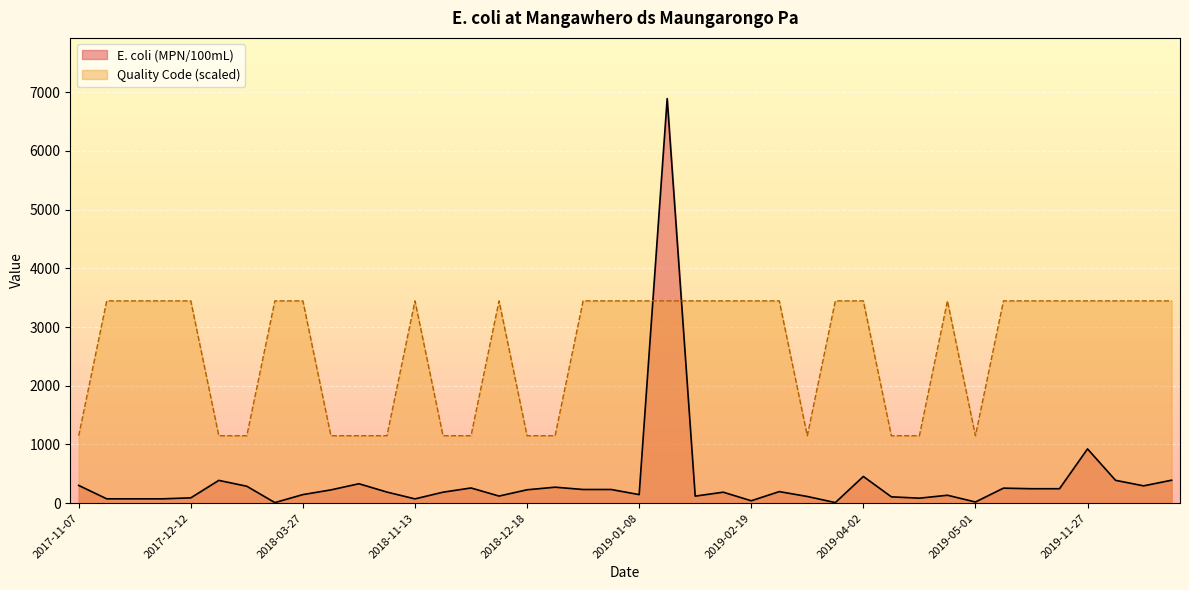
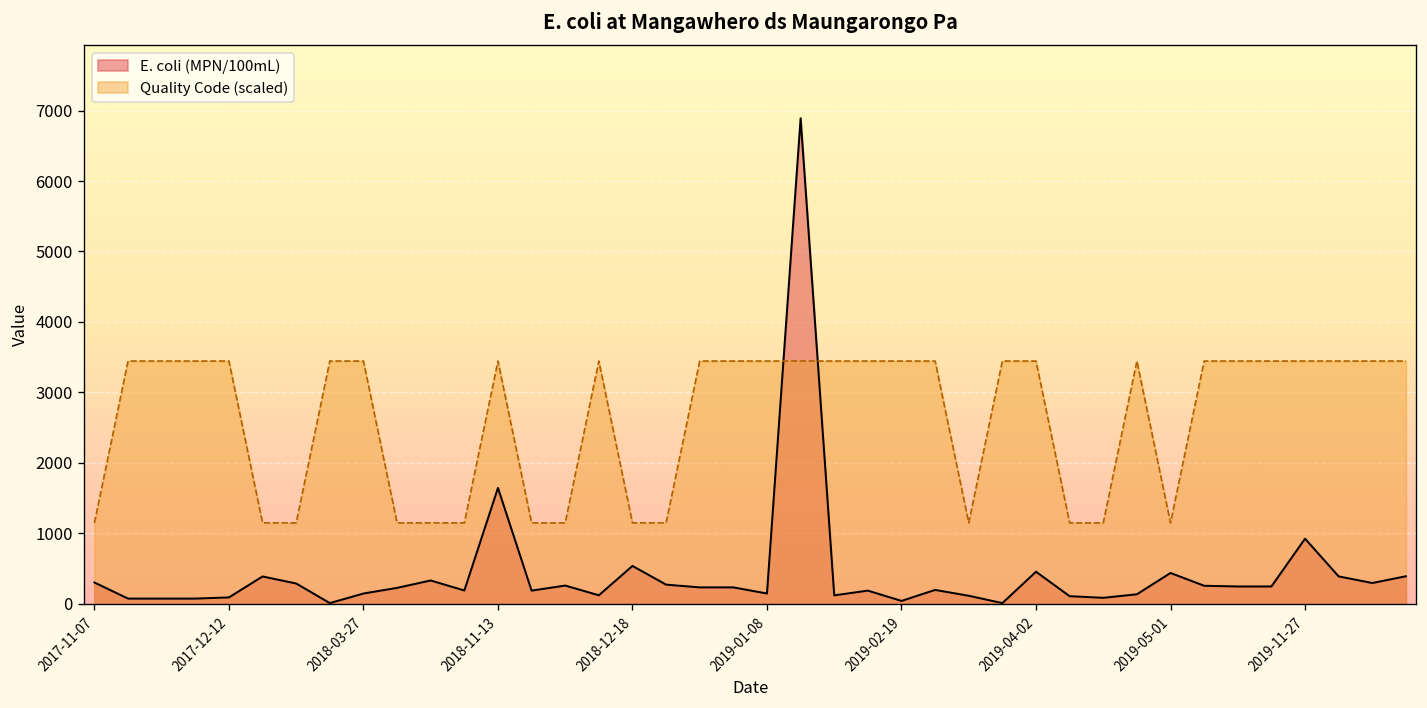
  {
    "E. coli (MPN/100mL)": {
      "2017-11-07": 300,
      "2017-12-12": 100,
      "2018-03-27": 100,
-     "2018-11-13": 100,
-     "2018-12-18": 200,
+     "2018-11-13": 1600,
+     "2018-12-18": 500,
      "2019-01-08": 100,
      "2019-02-19": 0,
      "2019-04-02": 500,
-     "2019-05-01": 0,
+     "2019-05-01": 400,
      "2019-11-27": 900
    },
    "Quality Code (scaled)": {
      "2017-11-07": 1100,
      "2017-12-12": 3400,
      "2018-03-27": 3400,
      "2018-11-13": 3400,
      "2018-12-18": 1100,
      "2019-01-08": 3400,
      "2019-02-19": 3400,
      "2019-04-02": 3400,
      "2019-05-01": 1100,
      "2019-11-27": 3400
    }
  }
